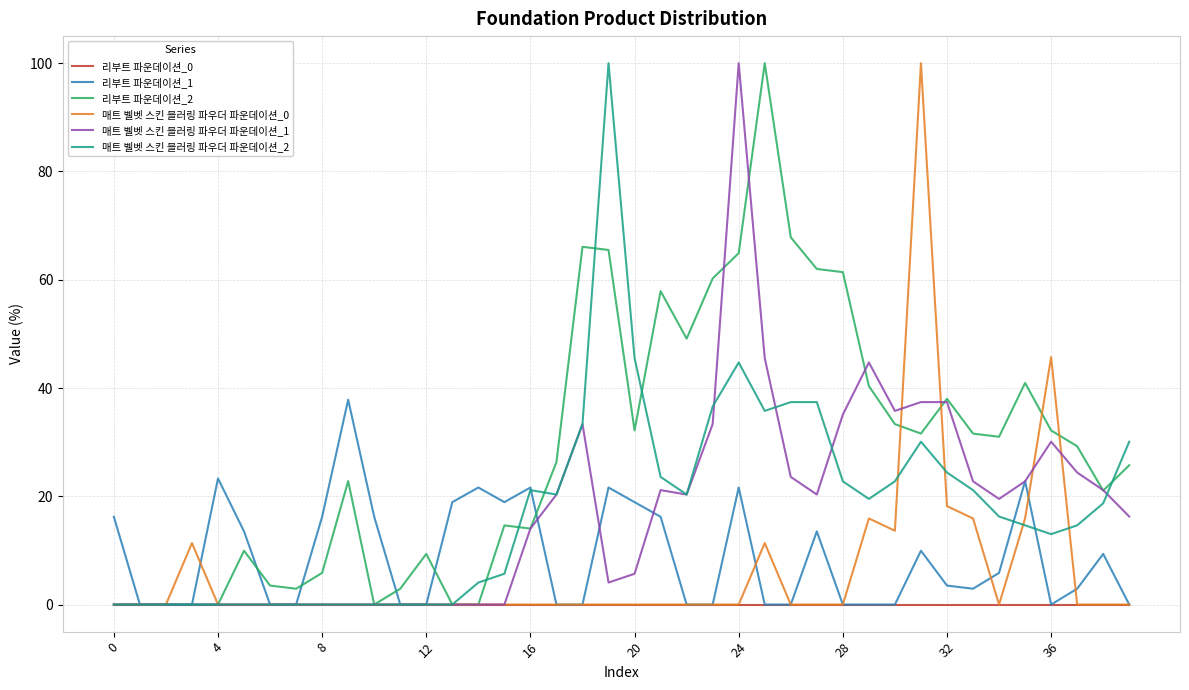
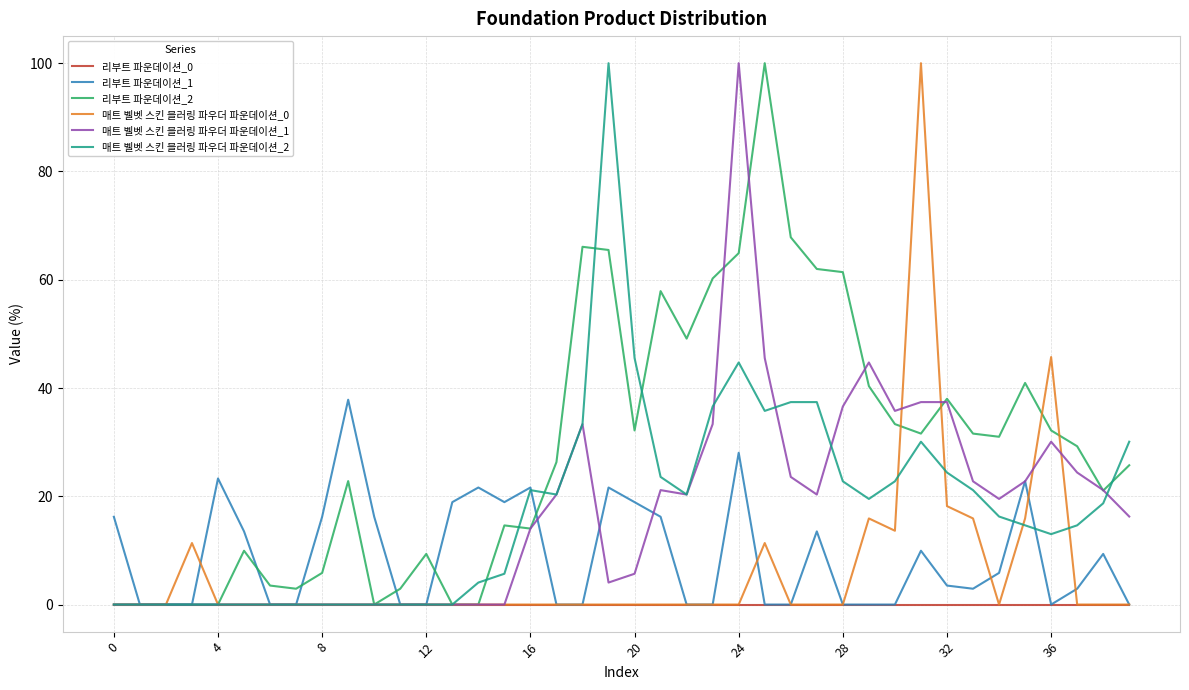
  {
    "리부트 파운데이션_0": {
      "32": 0
    },
    "리부트 파운데이션_1": {
      "0": 16,
      "4": 23,
      "8": 16,
      "16": 22,
      "20": 19,
-     "24": 22,
+     "24": 28,
      "32": 4
    },
    "매트 벨벳 스킨 블러링 파우더 파운데이션_0": {
      "32": 18,
      "36": 46
    },
    "매트 벨벳 스킨 블러링 파우더 파운데이션_1": {
      "20": 6,
      "24": 100,
-     "28": 35,
+     "28": 37,
      "32": 37,
      "36": 30
    }
  }
